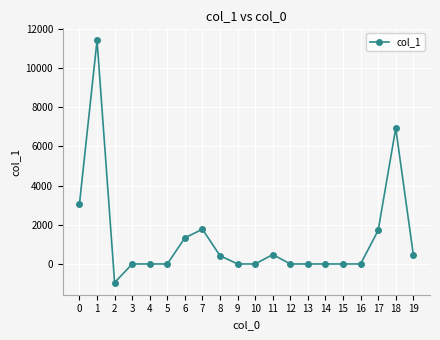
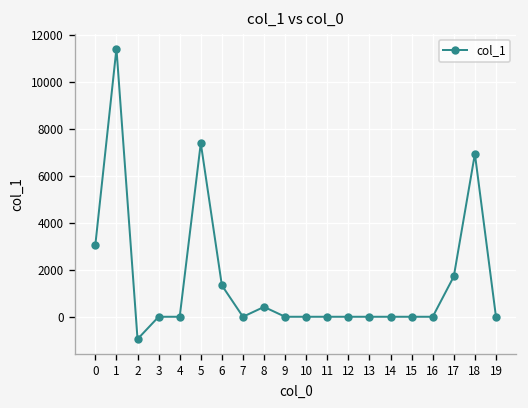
  {
    "0": 3100,
    "1": 11400,
    "2": -1000,
    "3": 0,
    "4": 0,
-   "5": 0,
+   "5": 7400,
    "6": 1300,
-   "7": 1800,
+   "7": 0,
    "8": 400,
    "9": 0,
    "10": 0,
-   "11": 500,
+   "11": 0,
    "12": 0,
    "13": 0,
    "14": 0,
    "15": 0,
    "16": 0,
    "17": 1700,
    "18": 6900,
-   "19": 500
+   "19": 0
  }
